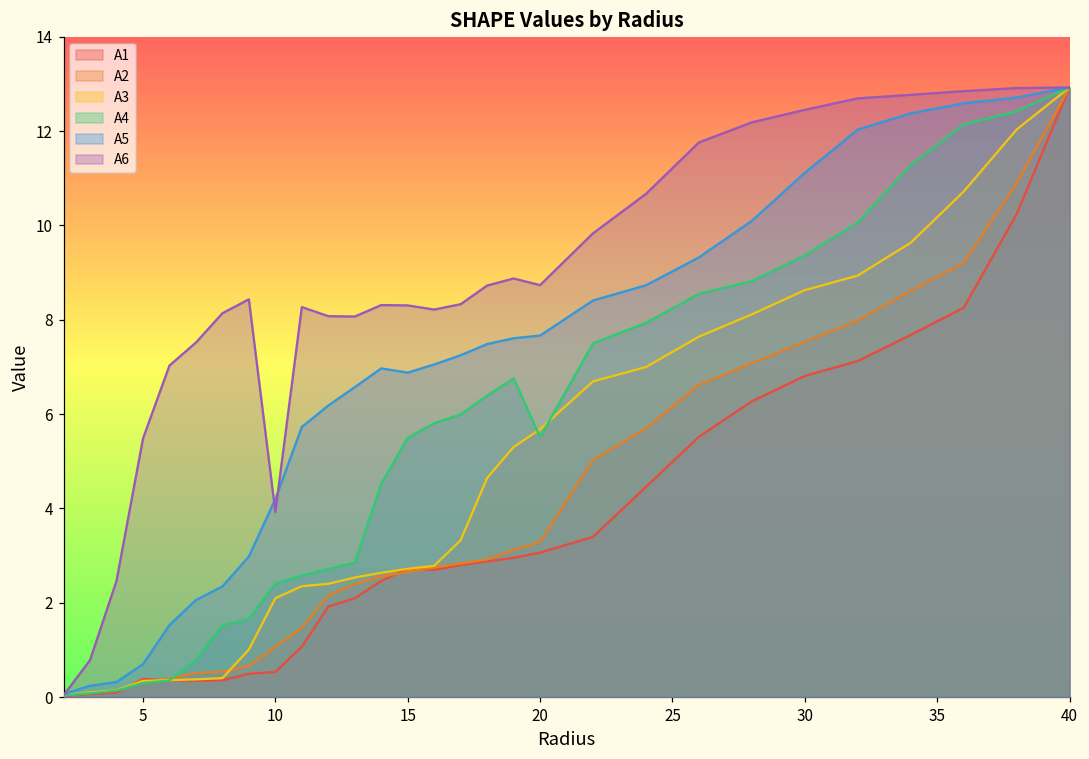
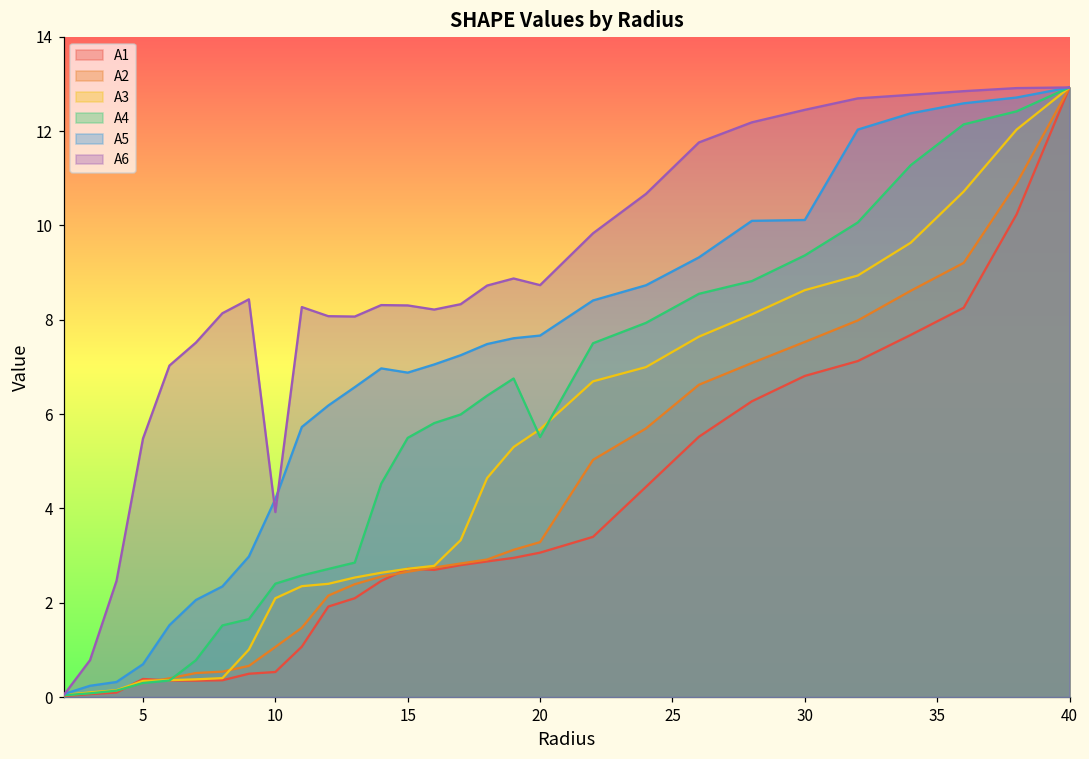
  {
    "A4": {
      "10": 2.4,
      "15": 5.5,
      "20": 5.5,
      "30": 9.4
    },
    "A5": {
      "5": 0.7,
      "10": 4.2,
      "15": 6.9,
      "20": 7.7,
-     "30": 11.1
+     "30": 10.1
    },
    "A6": {
      "5": 5.5,
      "10": 3.9,
      "15": 8.3,
      "20": 8.7,
      "30": 12.4
    }
  }
